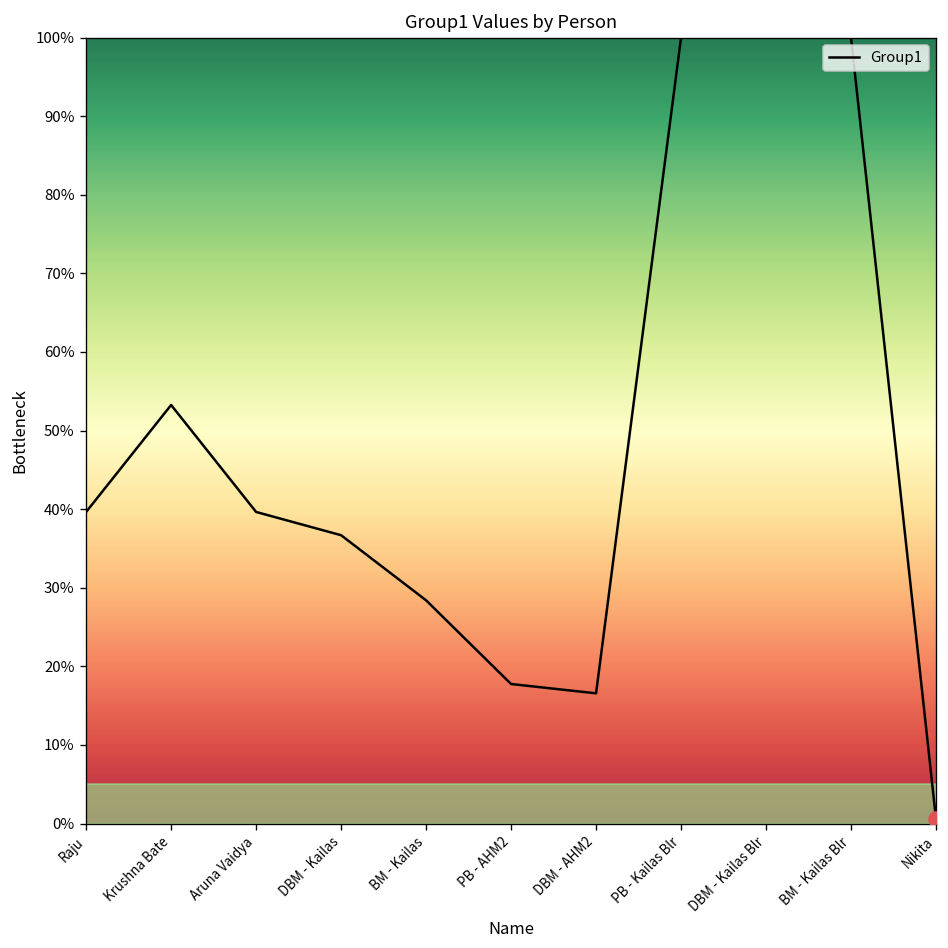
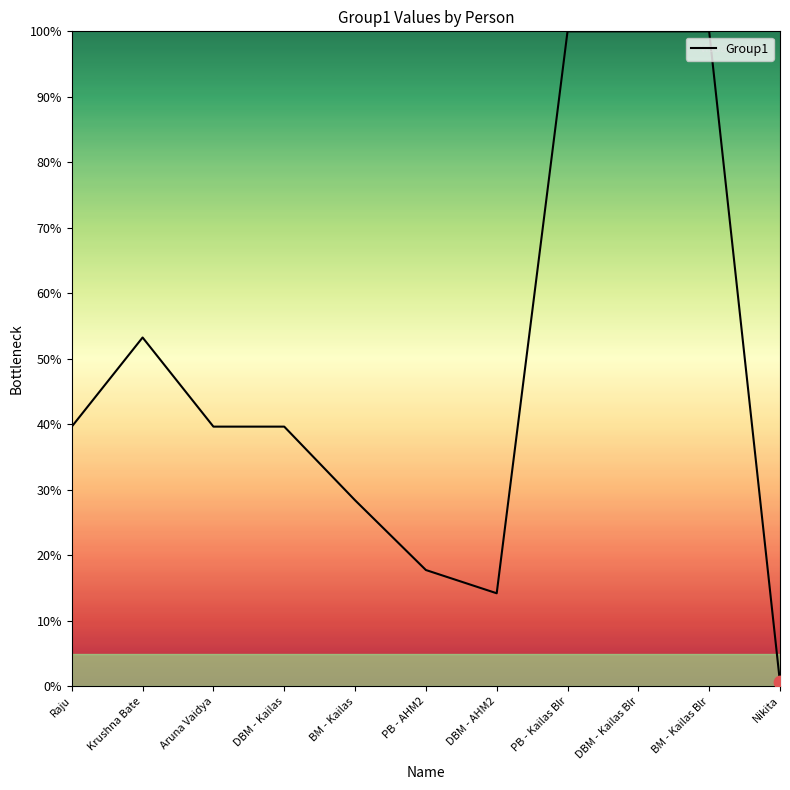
  {
    "Group1": {
      "Raju": "40%",
      "Krushna Bate": "53%",
      "Aruna Vaidya": "40%",
-     "DBM - Kailas": "37%",
+     "DBM - Kailas": "40%",
      "BM - Kailas": "28%",
      "PB - AHM2": "18%",
-     "DBM - AHM2": "17%",
+     "DBM - AHM2": "14%",
      "PB - Kailas Blr": "100%",
      "DBM - Kailas Blr": "100%",
      "BM - Kailas Blr": "100%"
    }
  }
